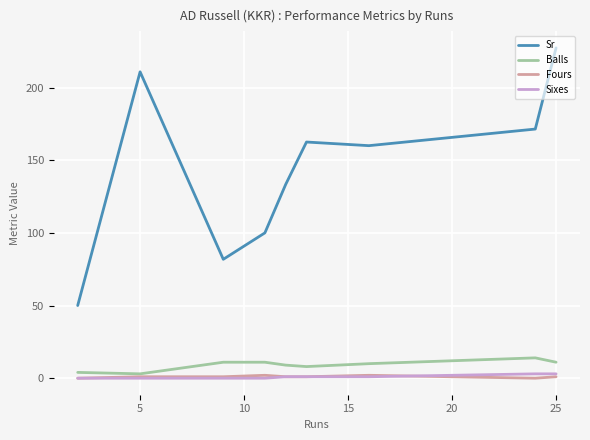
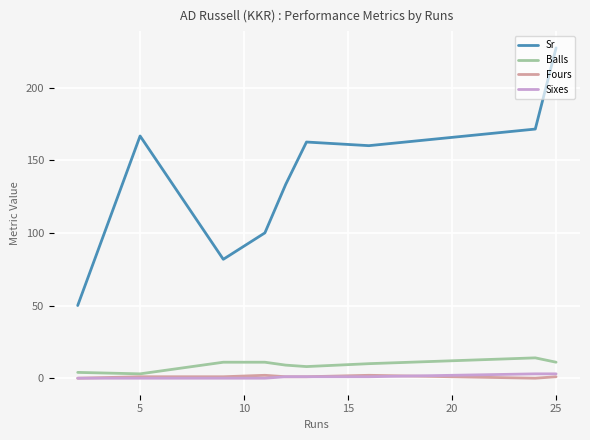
  {
    "Sr": {
-     "5": 211
+     "5": 167
    },
    "Balls": {
      "5": 3,
      "25": 11
    }
  }
